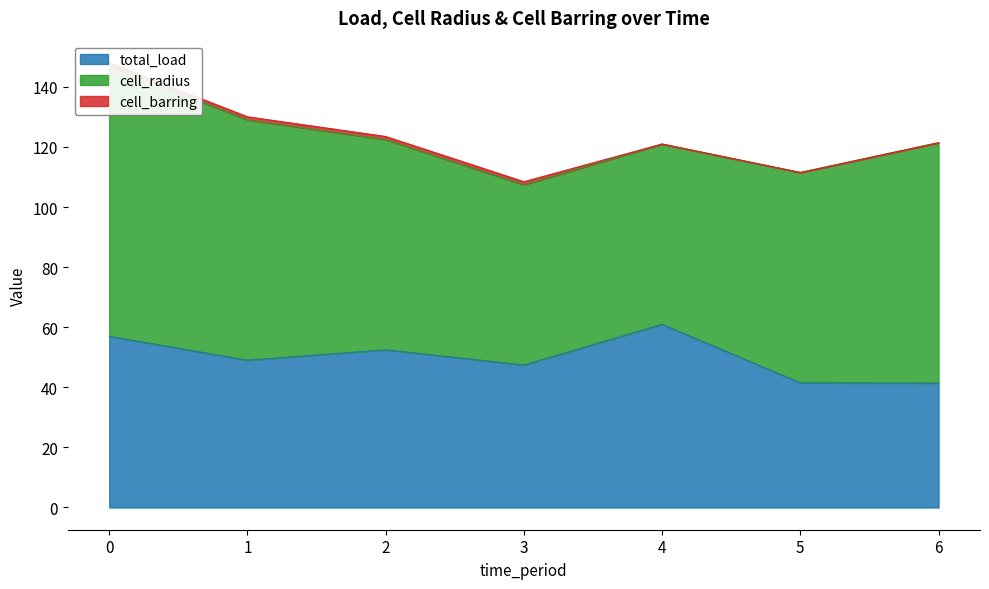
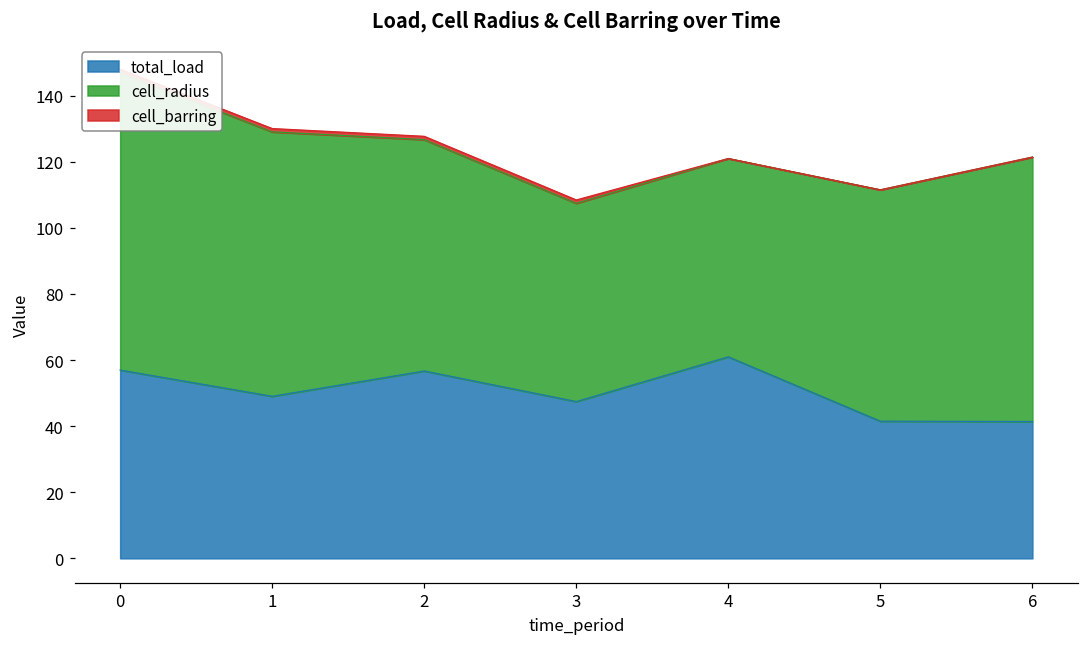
  {
    "total_load": {
      "0": 57,
      "1": 49,
-     "2": 52,
+     "2": 57,
      "3": 47,
      "4": 61,
      "5": 41,
      "6": 41
    },
    "cell_radius": {
      "1": 80,
      "2": 70,
      "3": 60
    },
    "cell_barring": {
      "1": 1,
      "2": 1,
      "3": 1
    }
  }
